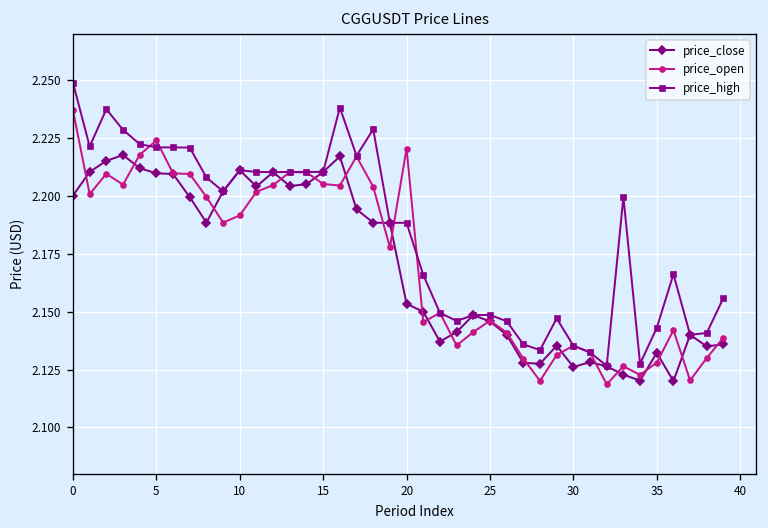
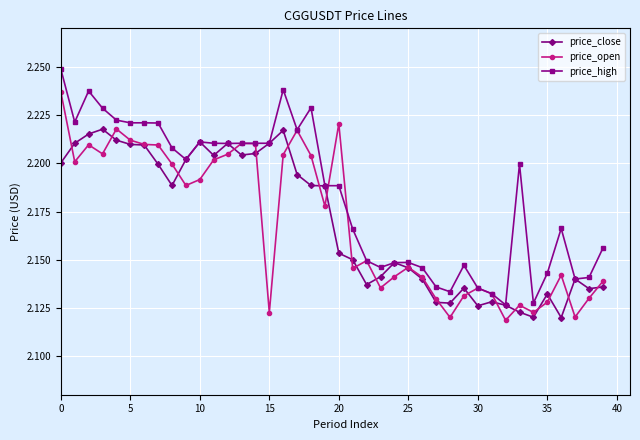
  {
    "price_open": {
      "0": 2.237,
-     "5": 2.224,
+     "5": 2.212,
      "10": 2.192,
-     "15": 2.205,
+     "15": 2.123,
      "20": 2.221,
      "35": 2.128
    }
  }
